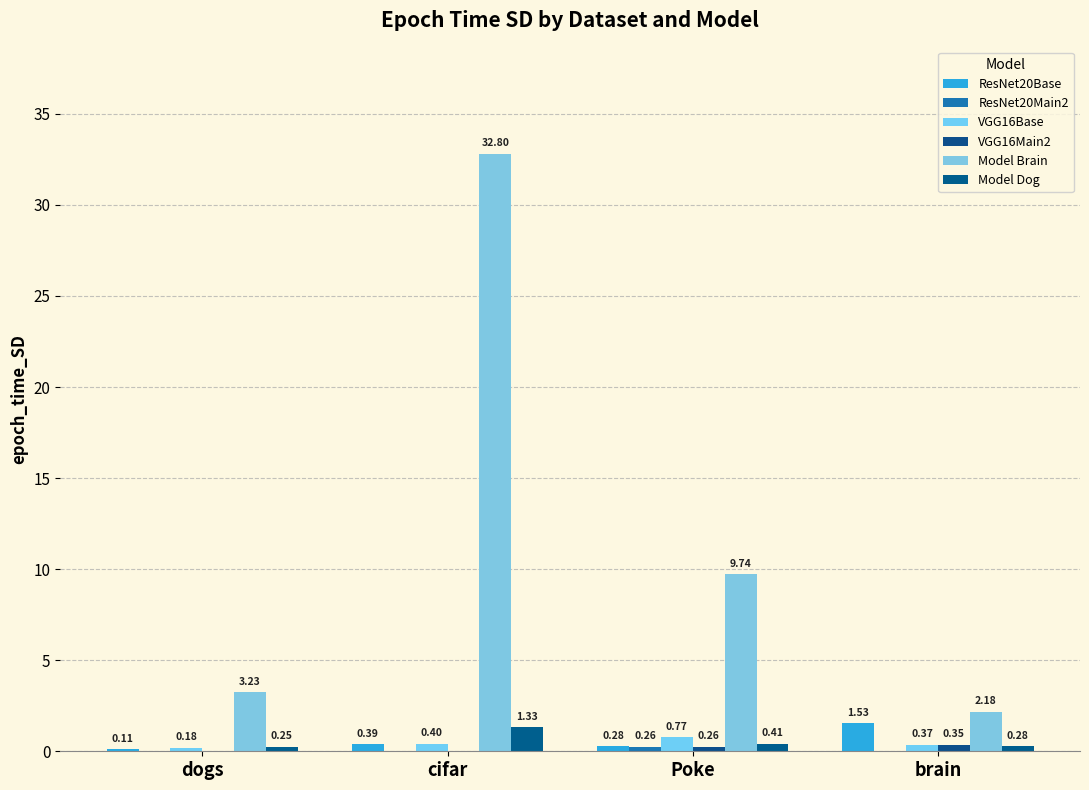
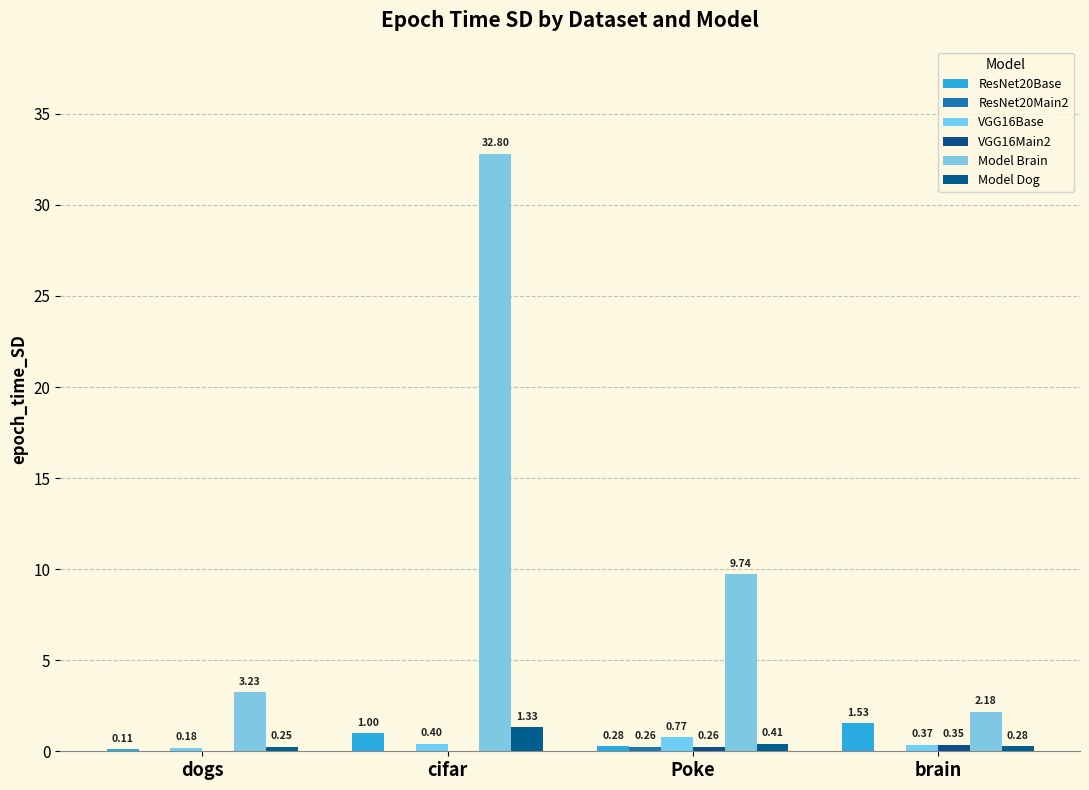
  {
    "ResNet20Base": {
      "dogs": 0.11,
-     "cifar": 0.39,
+     "cifar": 1.00,
      "Poke": 0.28,
      "brain": 1.53
    }
  }
